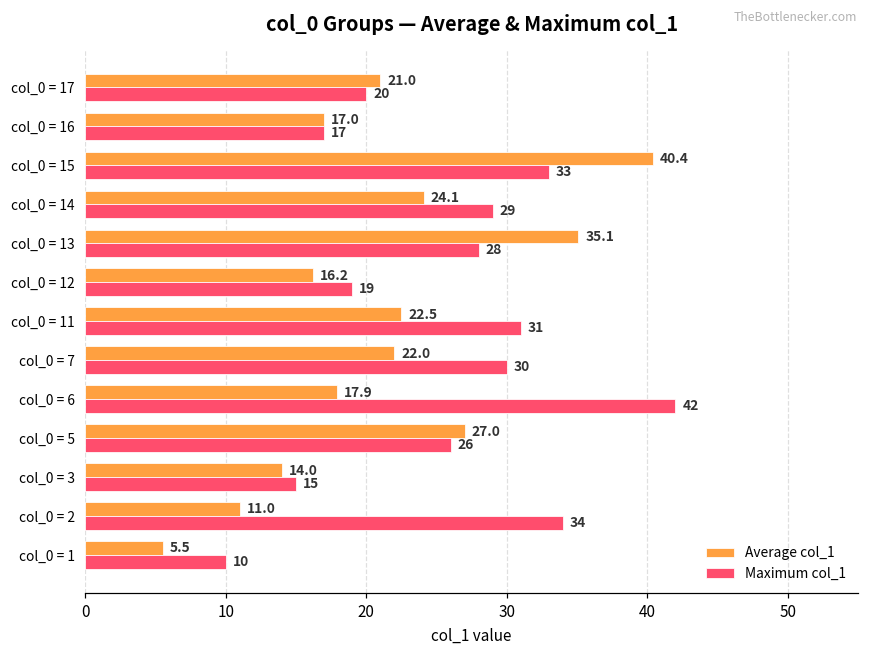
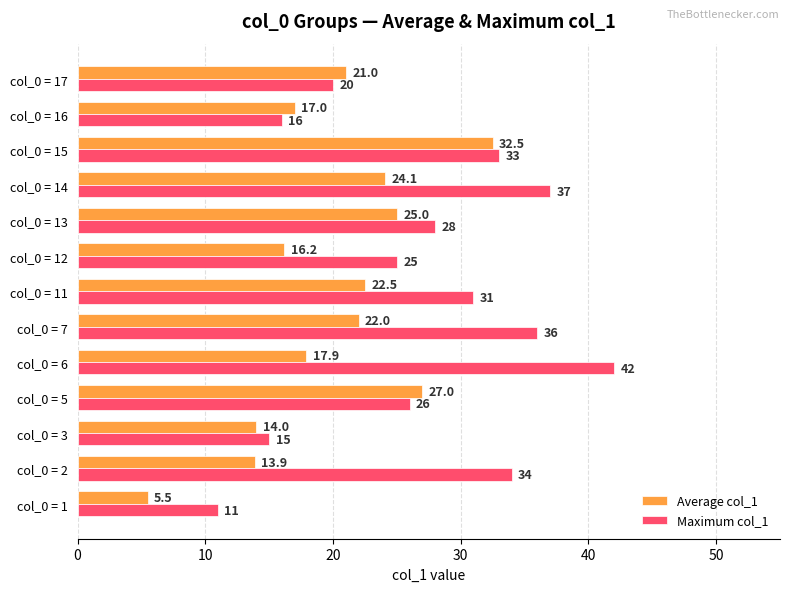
  {
    "Average col_1": {
      "col_0 = 17": 21.0,
      "col_0 = 16": 17.0,
-     "col_0 = 15": 40.4,
+     "col_0 = 15": 32.5,
      "col_0 = 14": 24.1,
-     "col_0 = 13": 35.1,
+     "col_0 = 13": 25.0,
      "col_0 = 12": 16.2,
      "col_0 = 11": 22.5,
      "col_0 = 7": 22.0,
      "col_0 = 6": 17.9,
      "col_0 = 5": 27.0,
      "col_0 = 3": 14.0,
-     "col_0 = 2": 11.0,
+     "col_0 = 2": 13.9,
      "col_0 = 1": 5.5
    },
    "Maximum col_1": {
      "col_0 = 17": 20,
-     "col_0 = 16": 17,
+     "col_0 = 16": 16,
      "col_0 = 15": 33,
-     "col_0 = 14": 29,
+     "col_0 = 14": 37,
      "col_0 = 13": 28,
-     "col_0 = 12": 19,
+     "col_0 = 12": 25,
      "col_0 = 11": 31,
-     "col_0 = 7": 30,
+     "col_0 = 7": 36,
      "col_0 = 6": 42,
      "col_0 = 5": 26,
      "col_0 = 3": 15,
      "col_0 = 2": 34,
-     "col_0 = 1": 10
+     "col_0 = 1": 11
    }
  }
